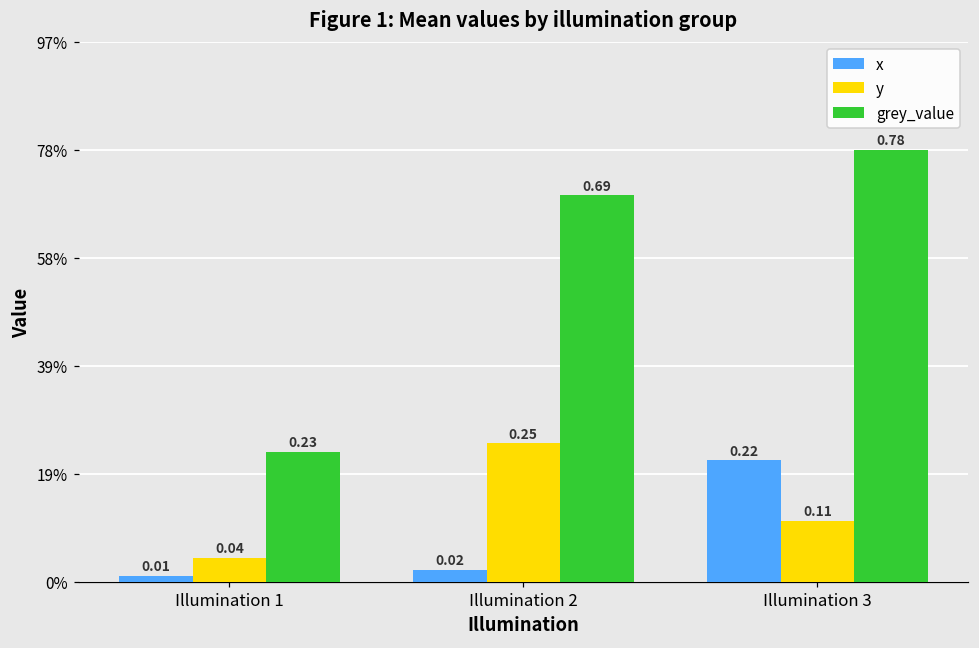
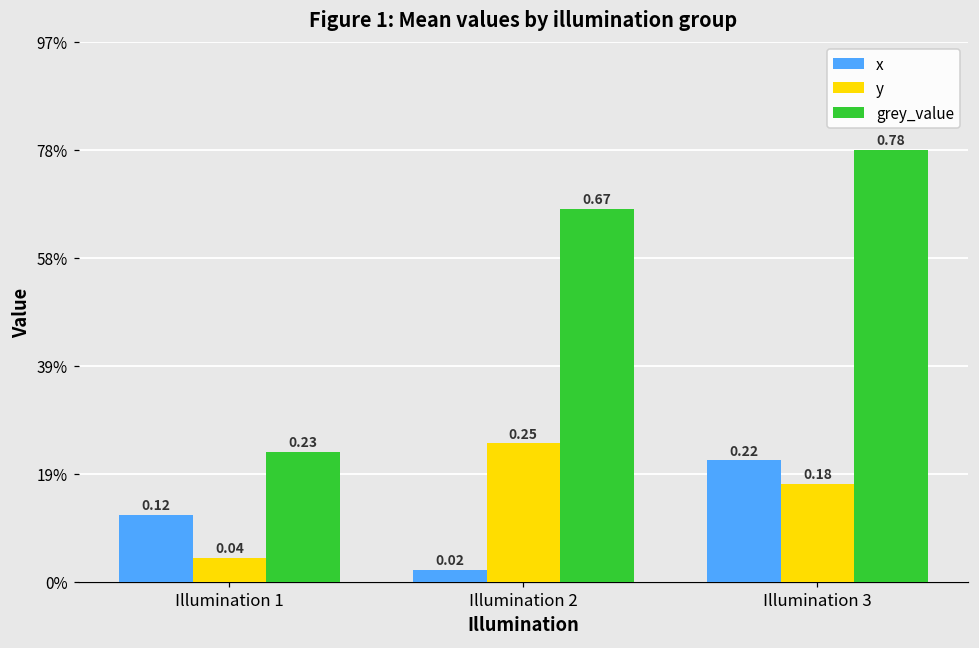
  {
    "x": {
-     "Illumination 1": 0.01,
+     "Illumination 1": 0.12,
      "Illumination 2": 0.02,
      "Illumination 3": 0.22
    },
    "y": {
      "Illumination 1": 0.04,
      "Illumination 2": 0.25,
-     "Illumination 3": 0.11
+     "Illumination 3": 0.18
    },
    "grey_value": {
      "Illumination 1": 0.23,
-     "Illumination 2": 0.69,
+     "Illumination 2": 0.67,
      "Illumination 3": 0.78
    }
  }
